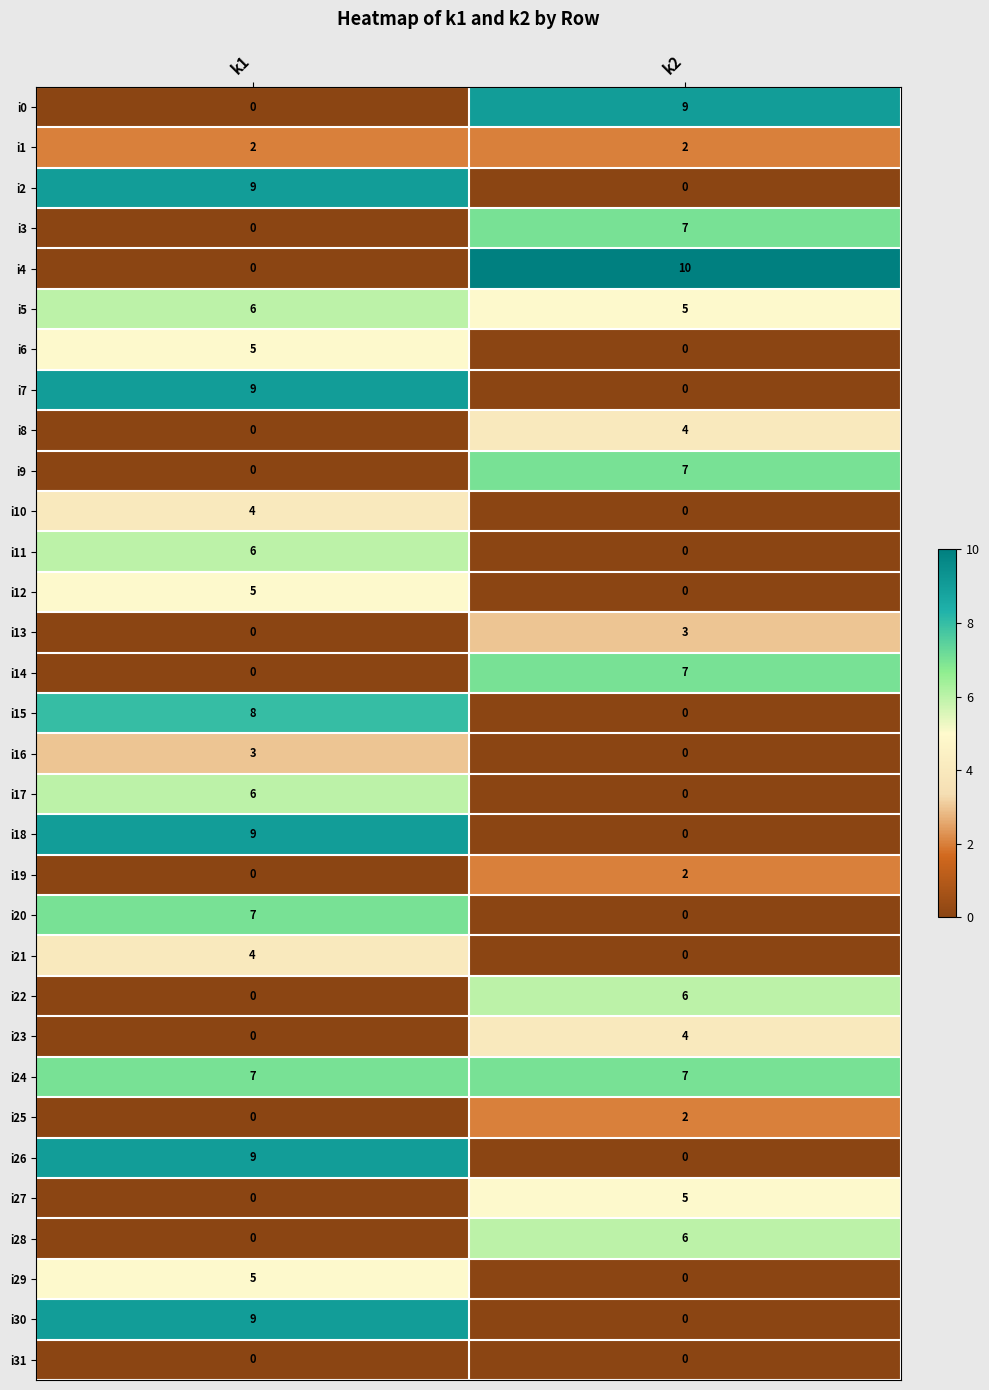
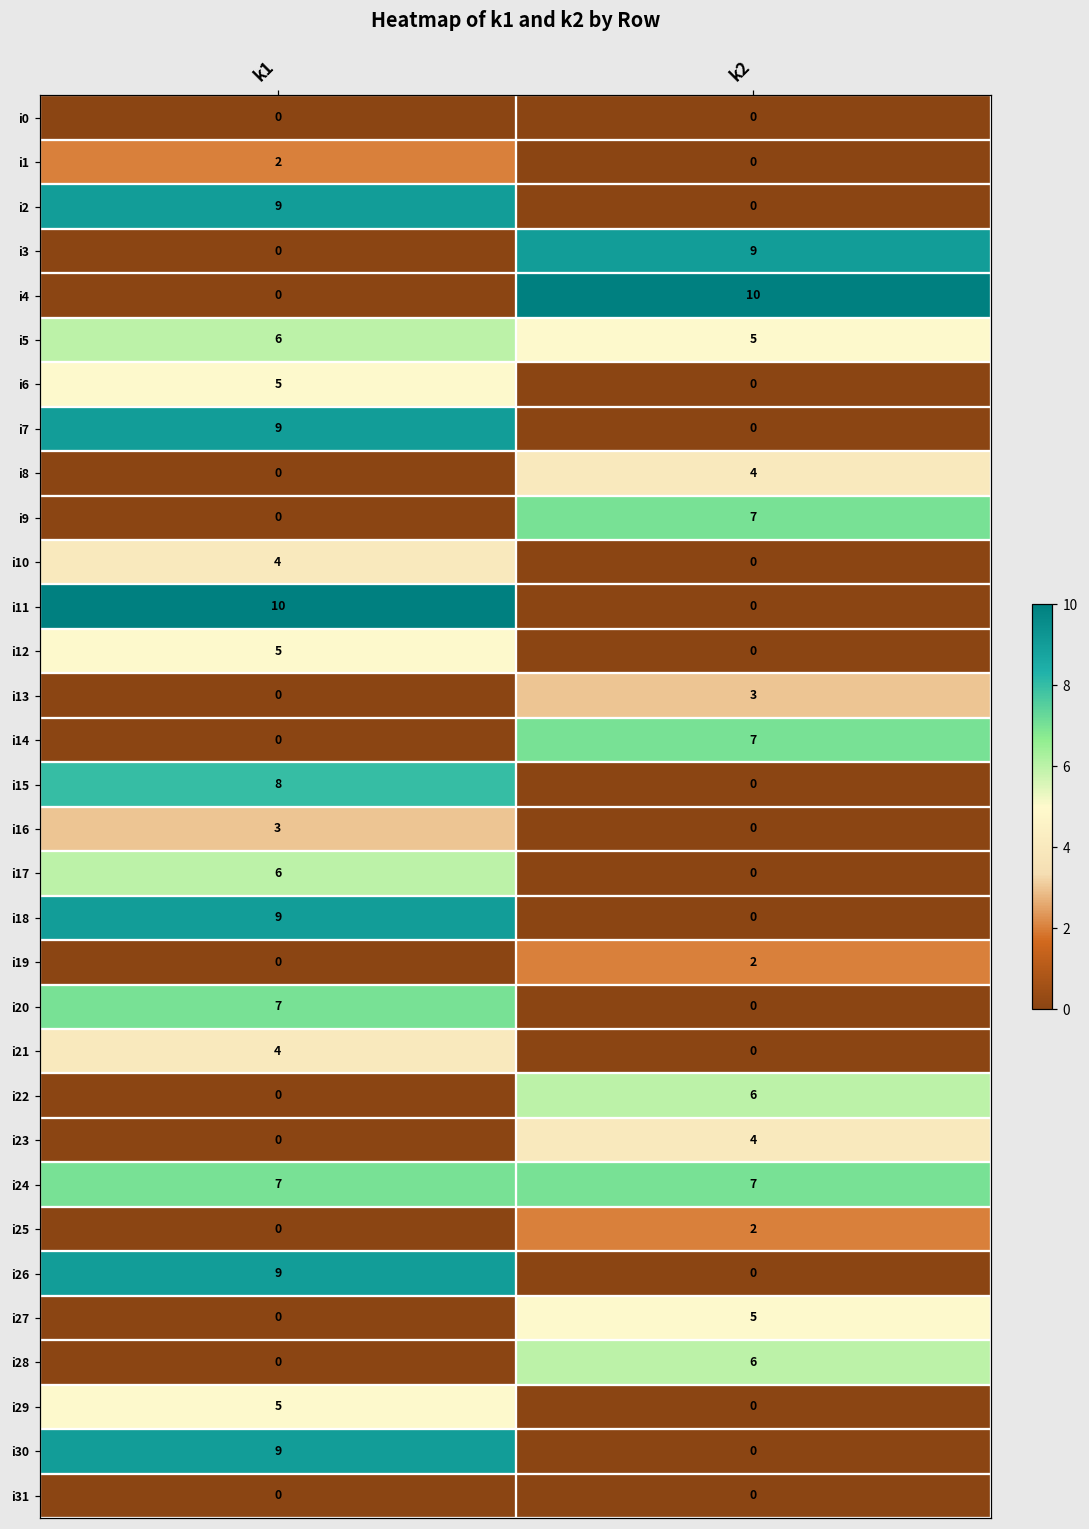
  {
    "i0": {
      "k1": 0,
-     "k2": 9
+     "k2": 0
    },
    "i1": {
      "k1": 2,
-     "k2": 2
+     "k2": 0
    },
    "i2": {
      "k1": 9,
      "k2": 0
    },
    "i3": {
      "k1": 0,
-     "k2": 7
+     "k2": 9
    },
    "i4": {
      "k1": 0,
      "k2": 10
    },
    "i5": {
      "k1": 6,
      "k2": 5
    },
    "i6": {
      "k1": 5,
      "k2": 0
    },
    "i7": {
      "k1": 9,
      "k2": 0
    },
    "i8": {
      "k1": 0,
      "k2": 4
    },
    "i9": {
      "k1": 0,
      "k2": 7
    },
    "i10": {
      "k1": 4,
      "k2": 0
    },
    "i11": {
-     "k1": 6,
+     "k1": 10,
      "k2": 0
    },
    "i12": {
      "k1": 5,
      "k2": 0
    },
    "i13": {
      "k1": 0,
      "k2": 3
    },
    "i14": {
      "k1": 0,
      "k2": 7
    },
    "i15": {
      "k1": 8,
      "k2": 0
    },
    "i16": {
      "k1": 3,
      "k2": 0
    },
    "i17": {
      "k1": 6,
      "k2": 0
    },
    "i18": {
      "k1": 9,
      "k2": 0
    },
    "i19": {
      "k1": 0,
      "k2": 2
    },
    "i20": {
      "k1": 7,
      "k2": 0
    },
    "i21": {
      "k1": 4,
      "k2": 0
    },
    "i22": {
      "k1": 0,
      "k2": 6
    },
    "i23": {
      "k1": 0,
      "k2": 4
    },
    "i24": {
      "k1": 7,
      "k2": 7
    },
    "i25": {
      "k1": 0,
      "k2": 2
    },
    "i26": {
      "k1": 9,
      "k2": 0
    },
    "i27": {
      "k1": 0,
      "k2": 5
    },
    "i28": {
      "k1": 0,
      "k2": 6
    },
    "i29": {
      "k1": 5,
      "k2": 0
    },
    "i30": {
      "k1": 9,
      "k2": 0
    },
    "i31": {
      "k1": 0,
      "k2": 0
    }
  }
